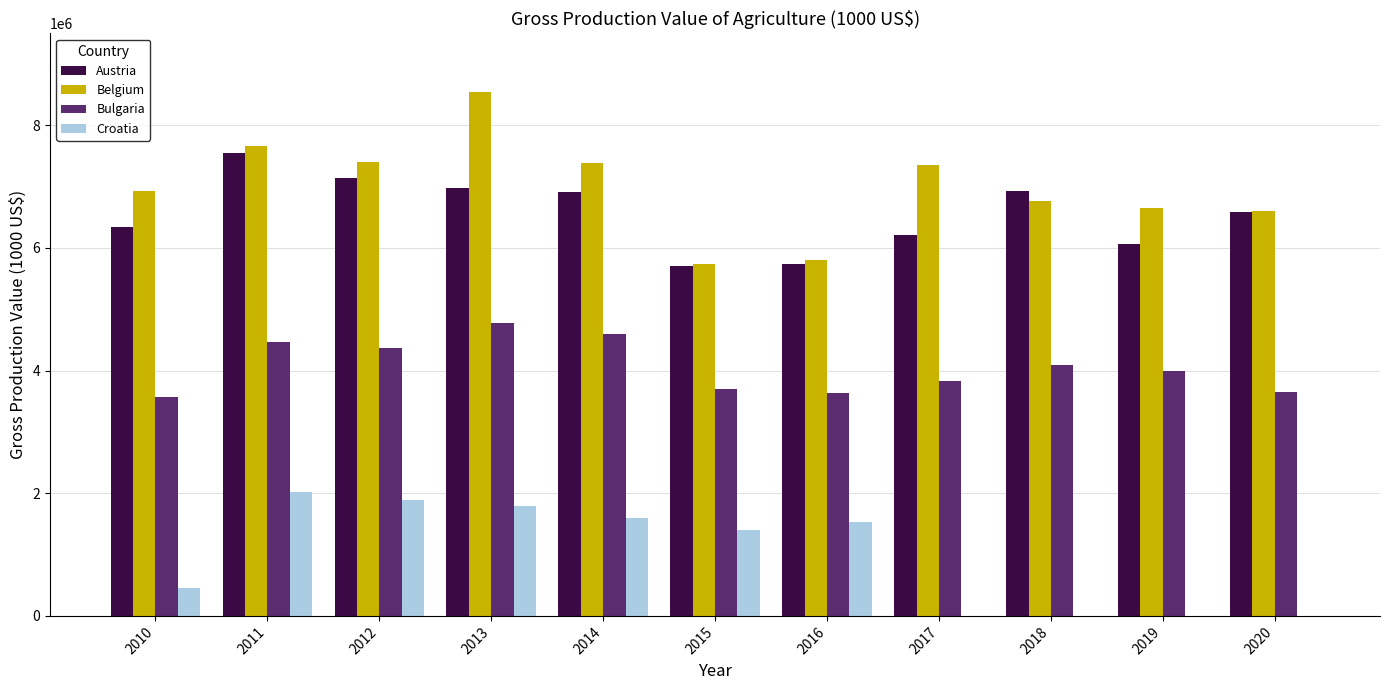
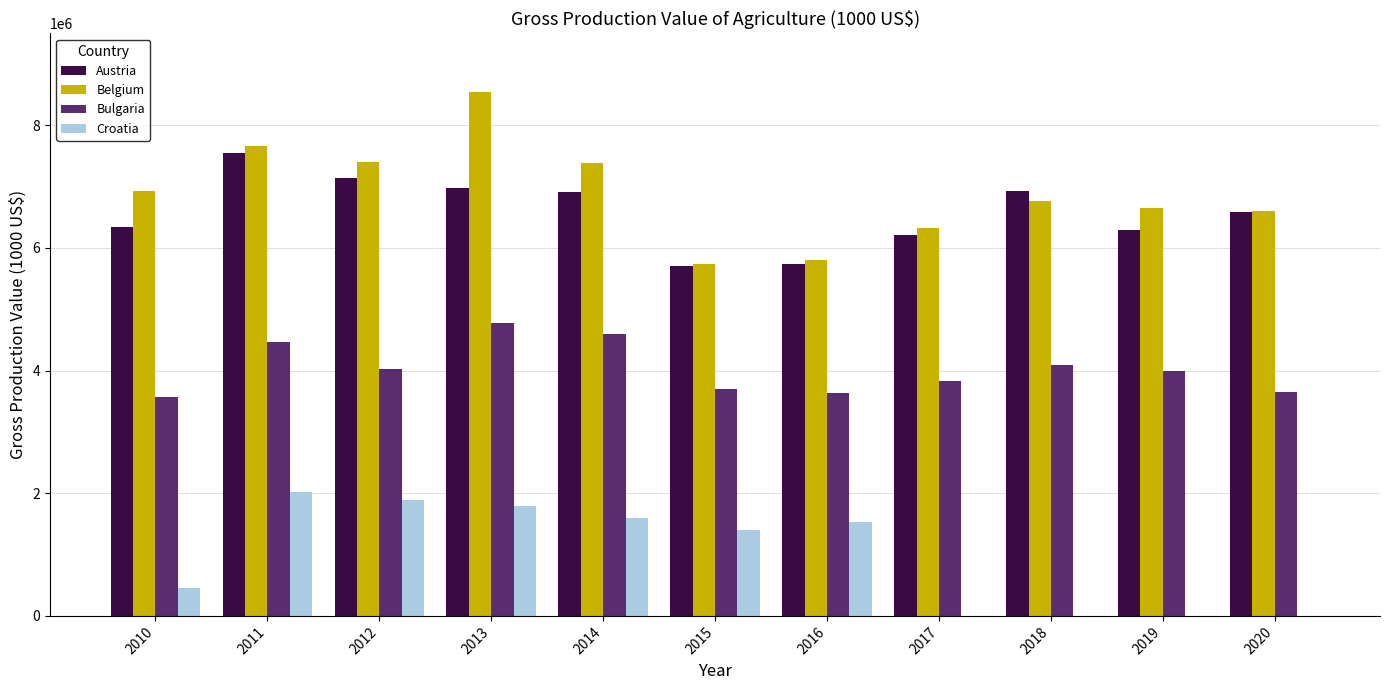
  {
    "Austria": {
      "2010": 6300000,
      "2011": 7500000,
      "2012": 7100000,
      "2013": 7000000,
      "2014": 6900000,
      "2015": 5700000,
      "2016": 5700000,
      "2017": 6200000,
      "2018": 6900000,
-     "2019": 6100000,
+     "2019": 6300000,
      "2020": 6600000
    },
    "Belgium": {
      "2010": 6900000,
      "2011": 7700000,
      "2012": 7400000,
      "2013": 8500000,
      "2014": 7400000,
      "2015": 5700000,
      "2016": 5800000,
-     "2017": 7400000,
+     "2017": 6300000,
      "2018": 6800000,
      "2019": 6600000,
      "2020": 6600000
    },
    "Bulgaria": {
      "2010": 3600000,
      "2011": 4500000,
-     "2012": 4400000,
+     "2012": 4000000,
      "2013": 4800000,
      "2014": 4600000,
      "2015": 3700000,
      "2016": 3600000,
      "2017": 3800000,
      "2018": 4100000,
      "2019": 4000000,
      "2020": 3700000
    },
    "Croatia": {
      "2010": 500000,
      "2011": 2000000,
      "2012": 1900000,
      "2013": 1800000,
      "2014": 1600000,
      "2015": 1400000,
      "2016": 1500000,
      "2017": 0,
      "2018": 0,
      "2019": 0,
      "2020": 0
    }
  }
